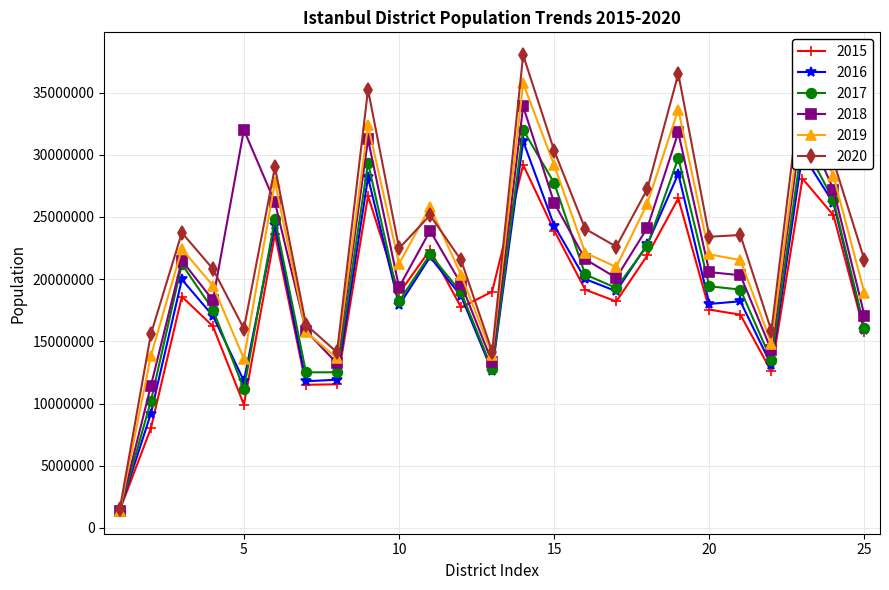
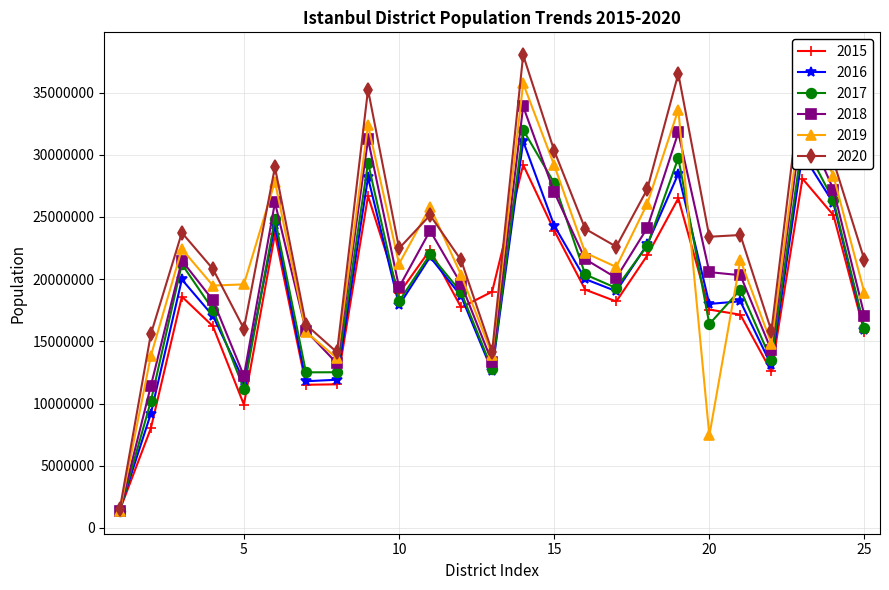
  {
    "2015": {
      "5": 9900000,
      "10": 18900000,
      "15": 23900000,
      "20": 17600000,
      "25": 15700000
    },
    "2016": {
      "5": 11800000,
      "10": 17900000,
      "15": 24300000,
      "20": 18000000
    },
    "2017": {
      "5": 11200000,
      "10": 18200000,
      "15": 27700000,
-     "20": 19400000
+     "20": 16400000
    },
    "2018": {
-     "5": 32000000,
+     "5": 12200000,
      "10": 19400000,
-     "15": 26100000,
+     "15": 27000000,
      "20": 20600000,
      "25": 17100000
    },
    "2019": {
-     "5": 13600000,
+     "5": 19600000,
      "10": 21200000,
      "15": 29200000,
-     "20": 22000000,
+     "20": 7400000,
      "25": 18900000
    },
    "2020": {
      "5": 16000000,
      "10": 22500000,
      "15": 30300000,
      "20": 23400000,
      "25": 21500000
    }
  }
